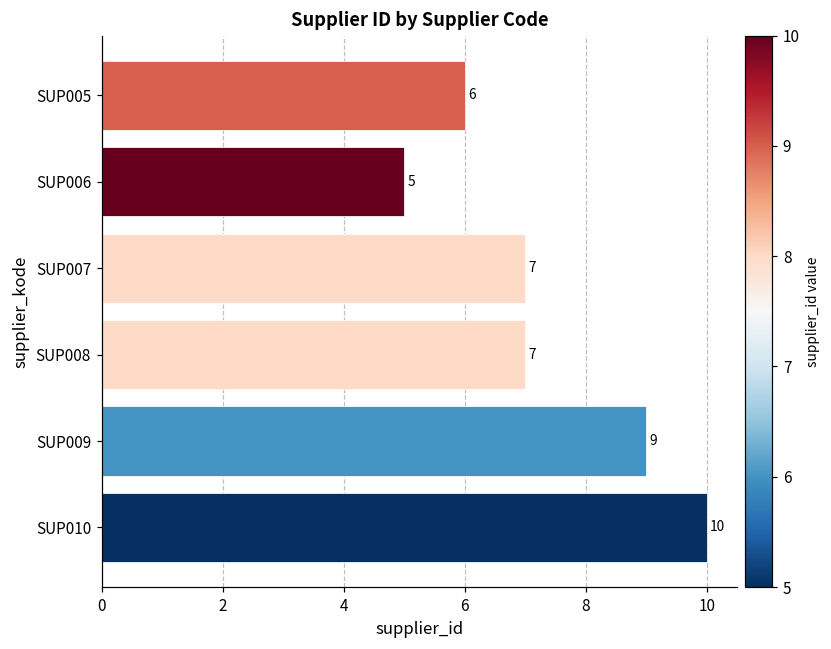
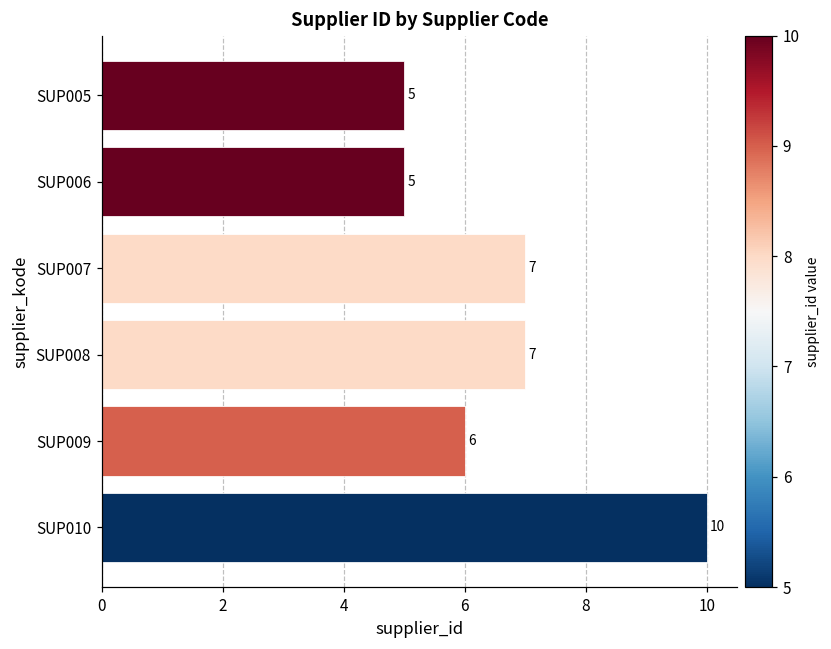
  {
-   "SUP005": 6,
+   "SUP005": 5,
    "SUP006": 5,
    "SUP007": 7,
    "SUP008": 7,
-   "SUP009": 9,
+   "SUP009": 6,
    "SUP010": 10
  }
